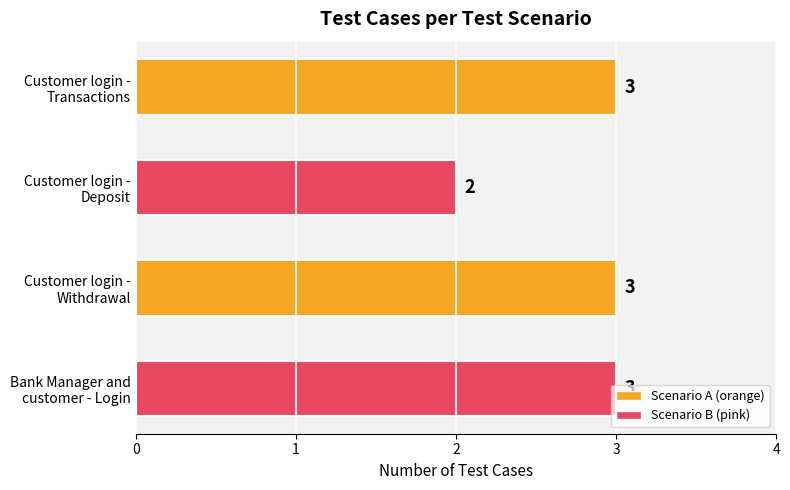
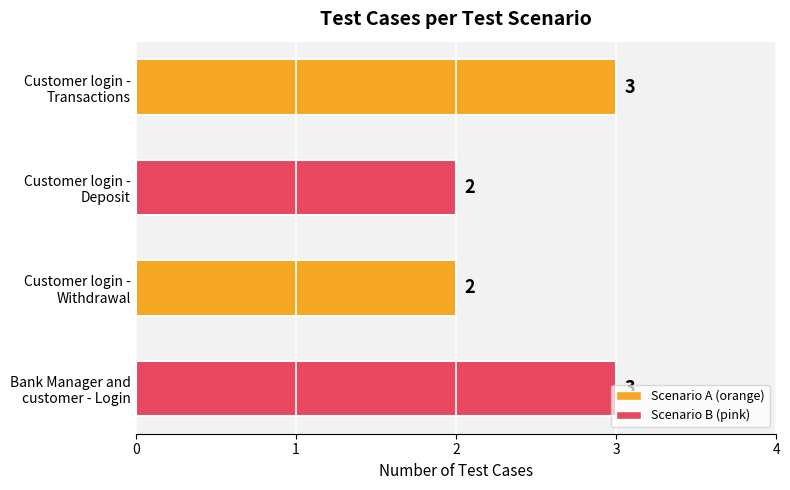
  {
    "Customer login - Transactions": 3,
    "Customer login - Deposit": 2,
-   "Customer login - Withdrawal": 3
+   "Customer login - Withdrawal": 2
  }
